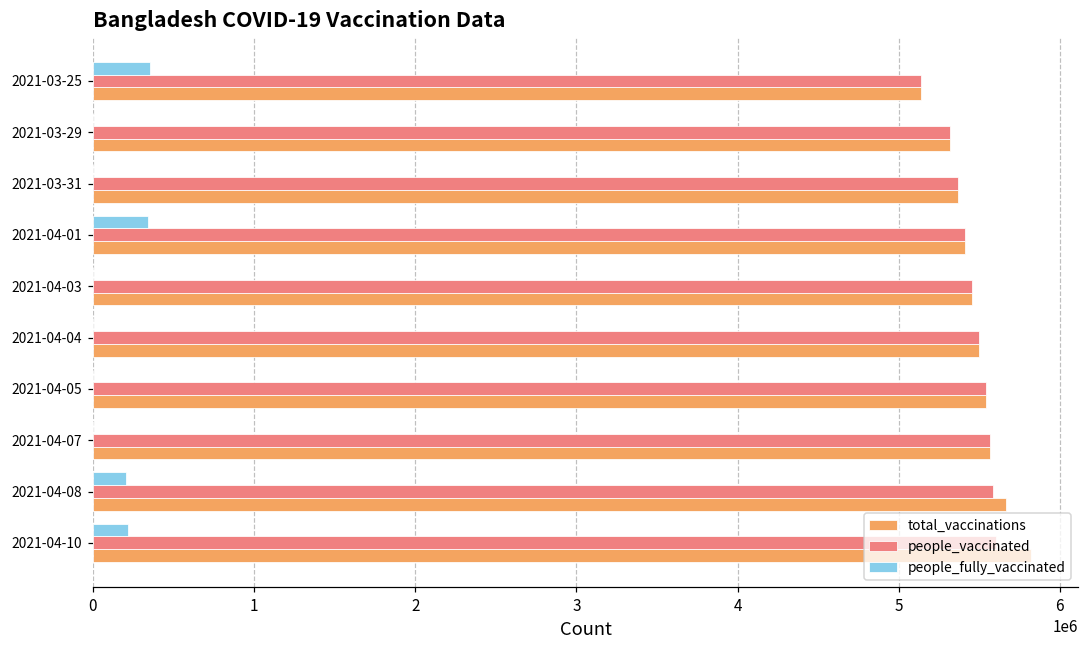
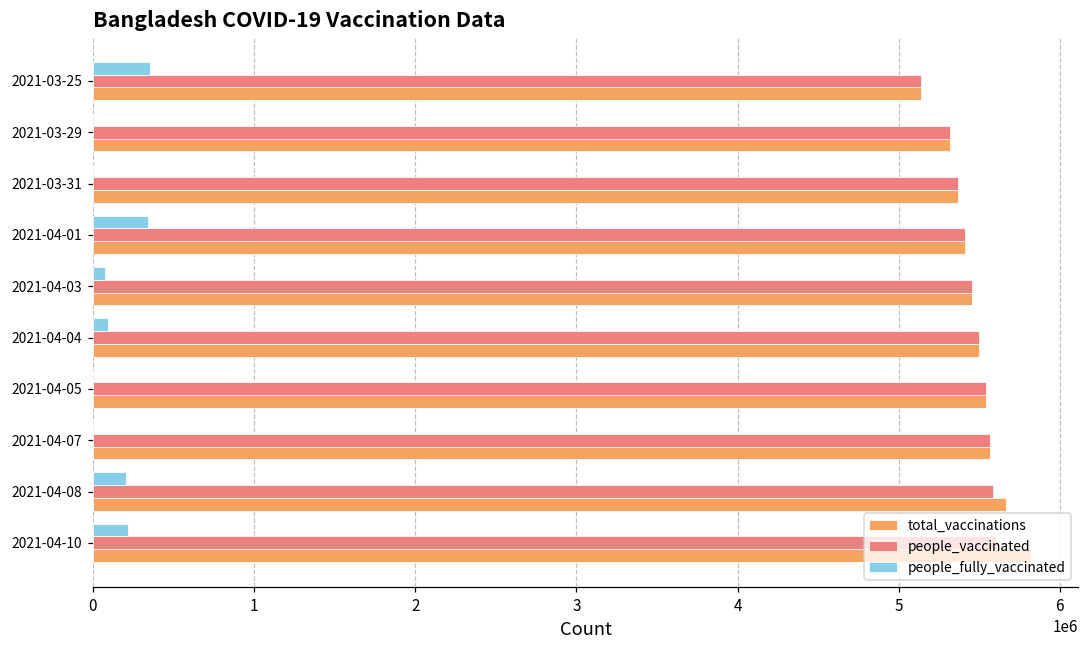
  {
    "people_fully_vaccinated": {
      "2021-03-25": 350000,
      "2021-03-29": 0,
      "2021-03-31": 0,
      "2021-04-01": 340000,
-     "2021-04-03": 0,
-     "2021-04-04": 0,
+     "2021-04-03": 70000,
+     "2021-04-04": 90000,
      "2021-04-05": 0,
      "2021-04-07": 0,
      "2021-04-08": 210000,
      "2021-04-10": 220000
    }
  }
